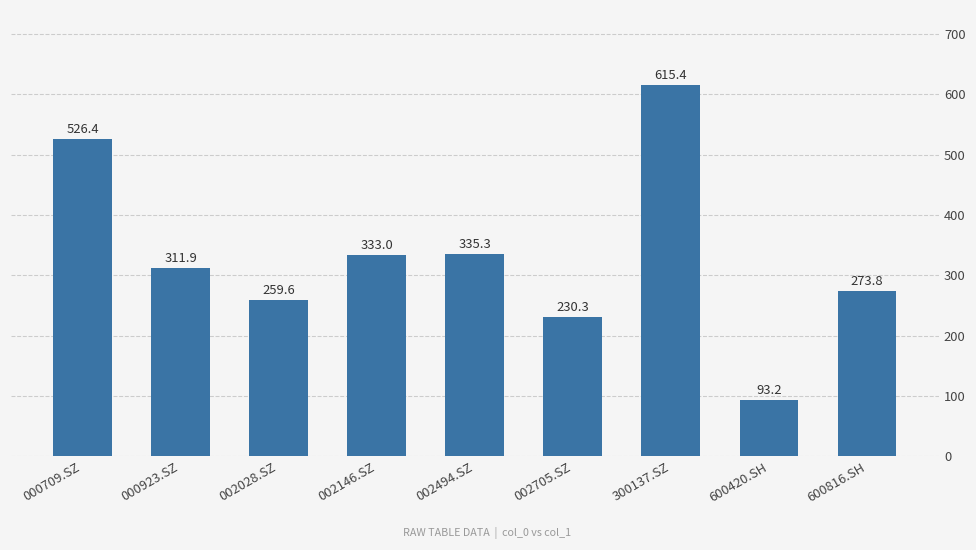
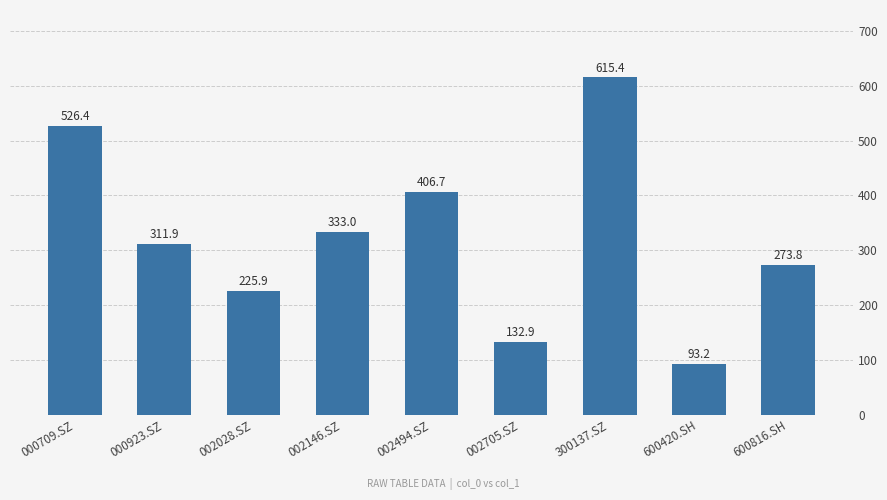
  {
    "000709.SZ": 526.4,
    "000923.SZ": 311.9,
-   "002028.SZ": 259.6,
+   "002028.SZ": 225.9,
    "002146.SZ": 333.0,
-   "002494.SZ": 335.3,
-   "002705.SZ": 230.3,
+   "002494.SZ": 406.7,
+   "002705.SZ": 132.9,
    "300137.SZ": 615.4,
    "600420.SH": 93.2,
    "600816.SH": 273.8
  }
